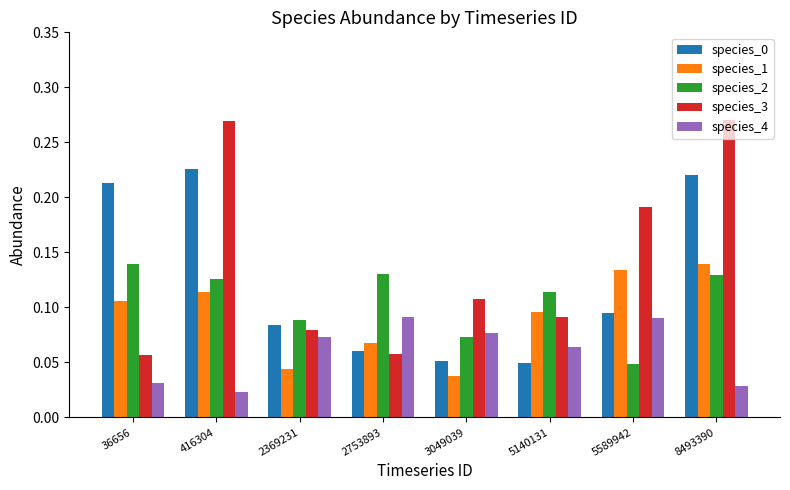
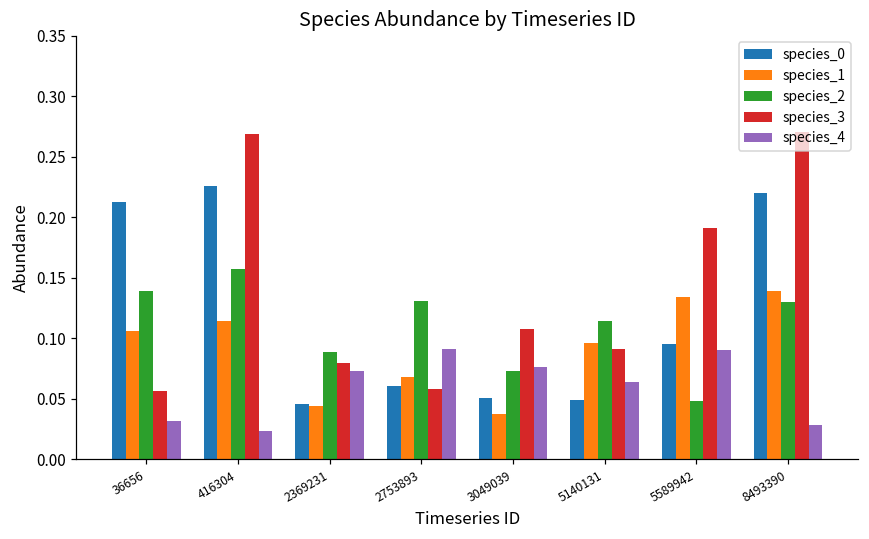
  {
    "species_0": {
      "36656": 0.213,
      "416304": 0.226,
-     "2369231": 0.084,
+     "2369231": 0.046,
      "2753893": 0.060,
      "3049039": 0.051,
      "5140131": 0.049,
      "5589942": 0.095,
      "8493390": 0.220
    },
    "species_1": {
      "36656": 0.106,
      "416304": 0.114,
      "2369231": 0.044,
      "2753893": 0.068,
      "3049039": 0.037,
      "5140131": 0.096,
      "5589942": 0.134,
      "8493390": 0.139
    },
    "species_2": {
      "36656": 0.139,
-     "416304": 0.126,
+     "416304": 0.157,
      "2369231": 0.089,
      "2753893": 0.131,
      "3049039": 0.073,
      "5140131": 0.114,
      "5589942": 0.048,
      "8493390": 0.130
    },
    "species_3": {
      "36656": 0.056,
      "416304": 0.269,
      "2369231": 0.079,
      "2753893": 0.058,
      "3049039": 0.108,
      "5140131": 0.091,
      "5589942": 0.191
    },
    "species_4": {
      "36656": 0.032,
      "416304": 0.023,
      "2369231": 0.073,
      "2753893": 0.091,
      "3049039": 0.076,
      "5140131": 0.064,
      "5589942": 0.091,
      "8493390": 0.028
    }
  }
